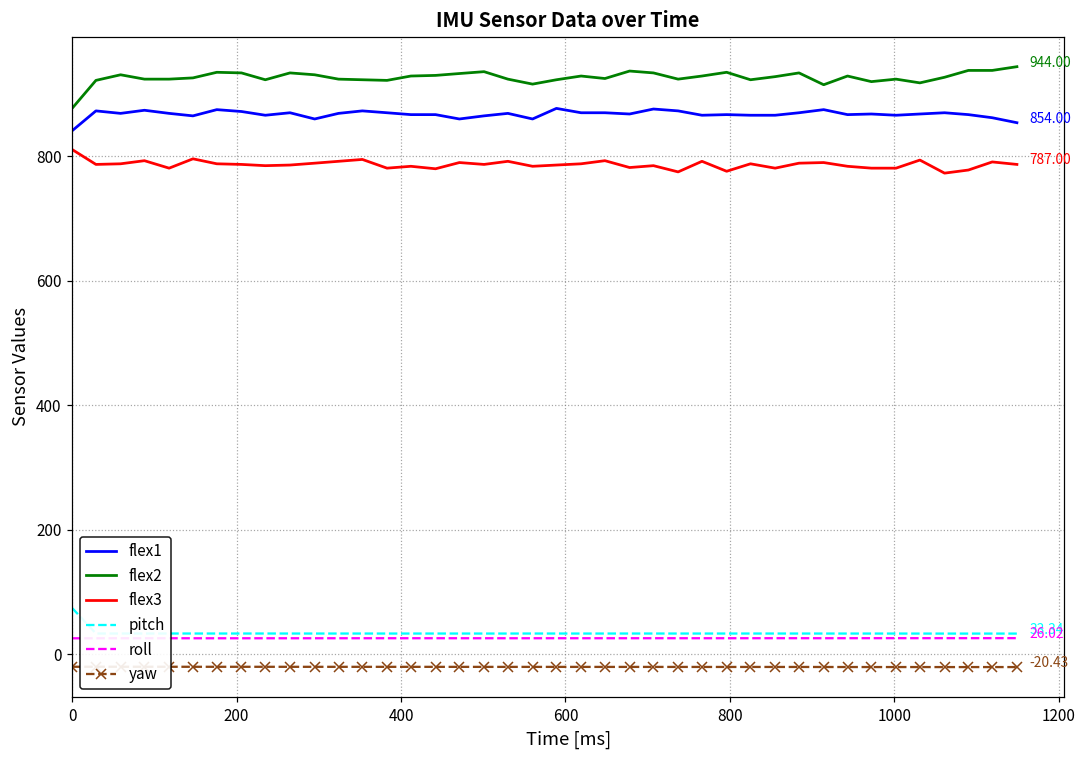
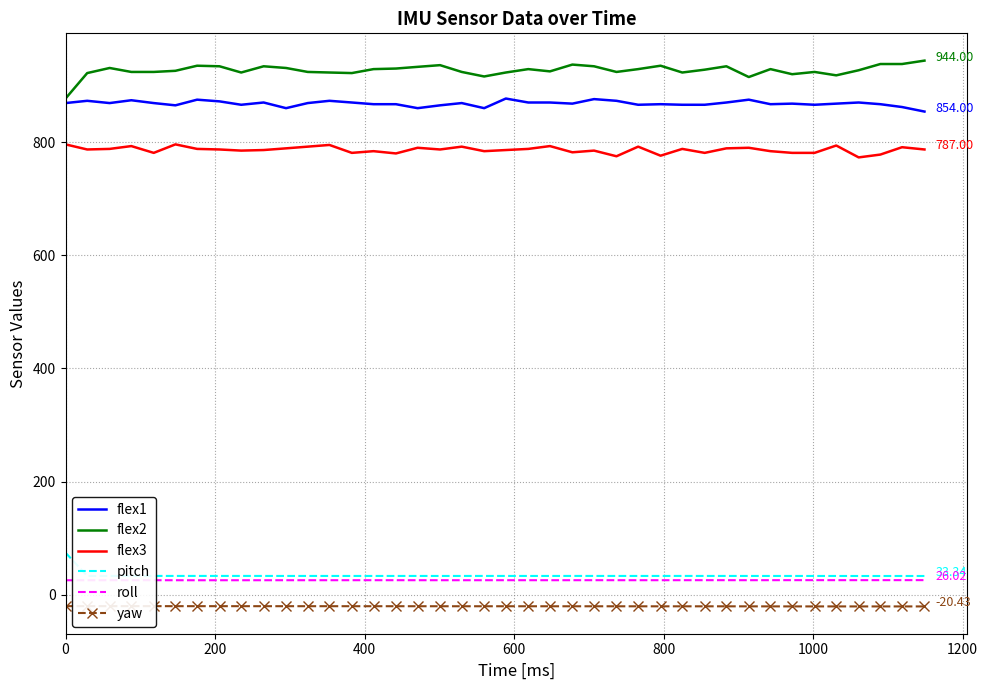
  {
    "flex1": {
-     "0": 840
+     "0": 870
    },
    "flex2": {
      "0": 880
    },
    "flex3": {
-     "0": 810
+     "0": 800
    },
    "pitch": {
      "0": 70
    },
    "roll": {
      "0": 30
    },
    "yaw": {
      "0": -20
    }
  }
